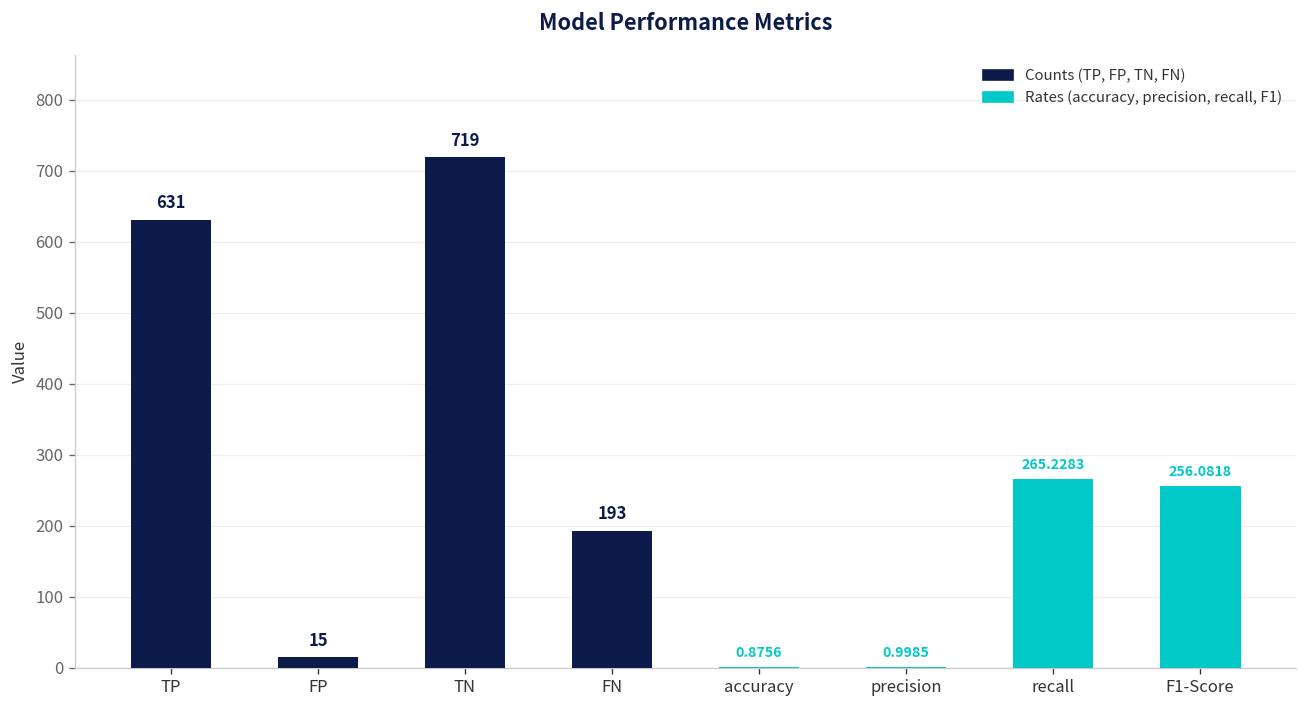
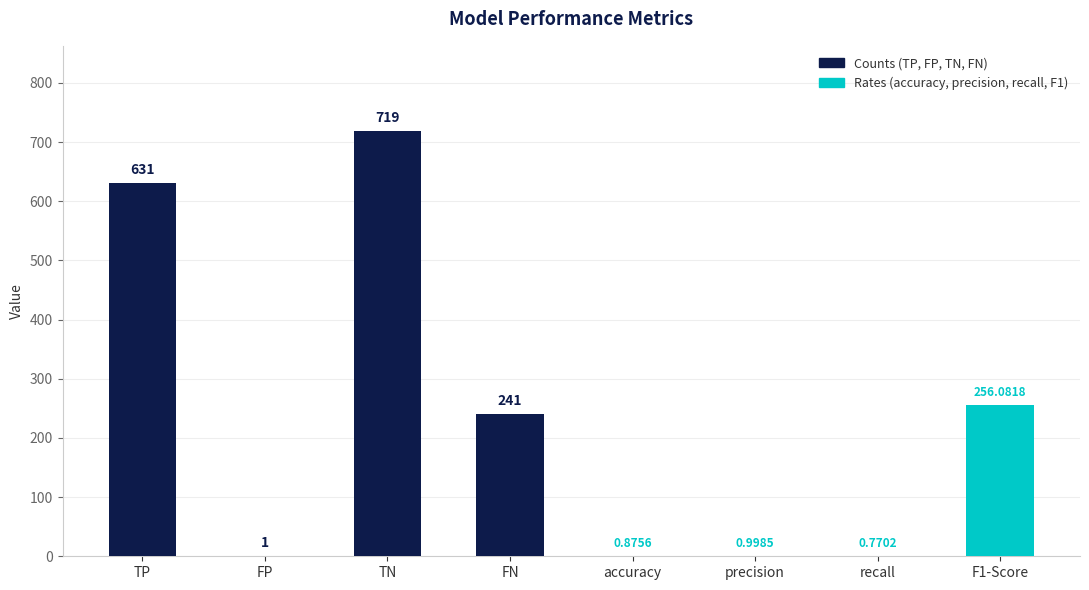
  {
    "TP": 631,
-   "FP": 15,
+   "FP": 1,
    "TN": 719,
-   "FN": 193,
+   "FN": 241,
    "accuracy": 0.8756,
    "precision": 0.9985,
-   "recall": 265.2283,
+   "recall": 0.7702,
    "F1-Score": 256.0818
  }
